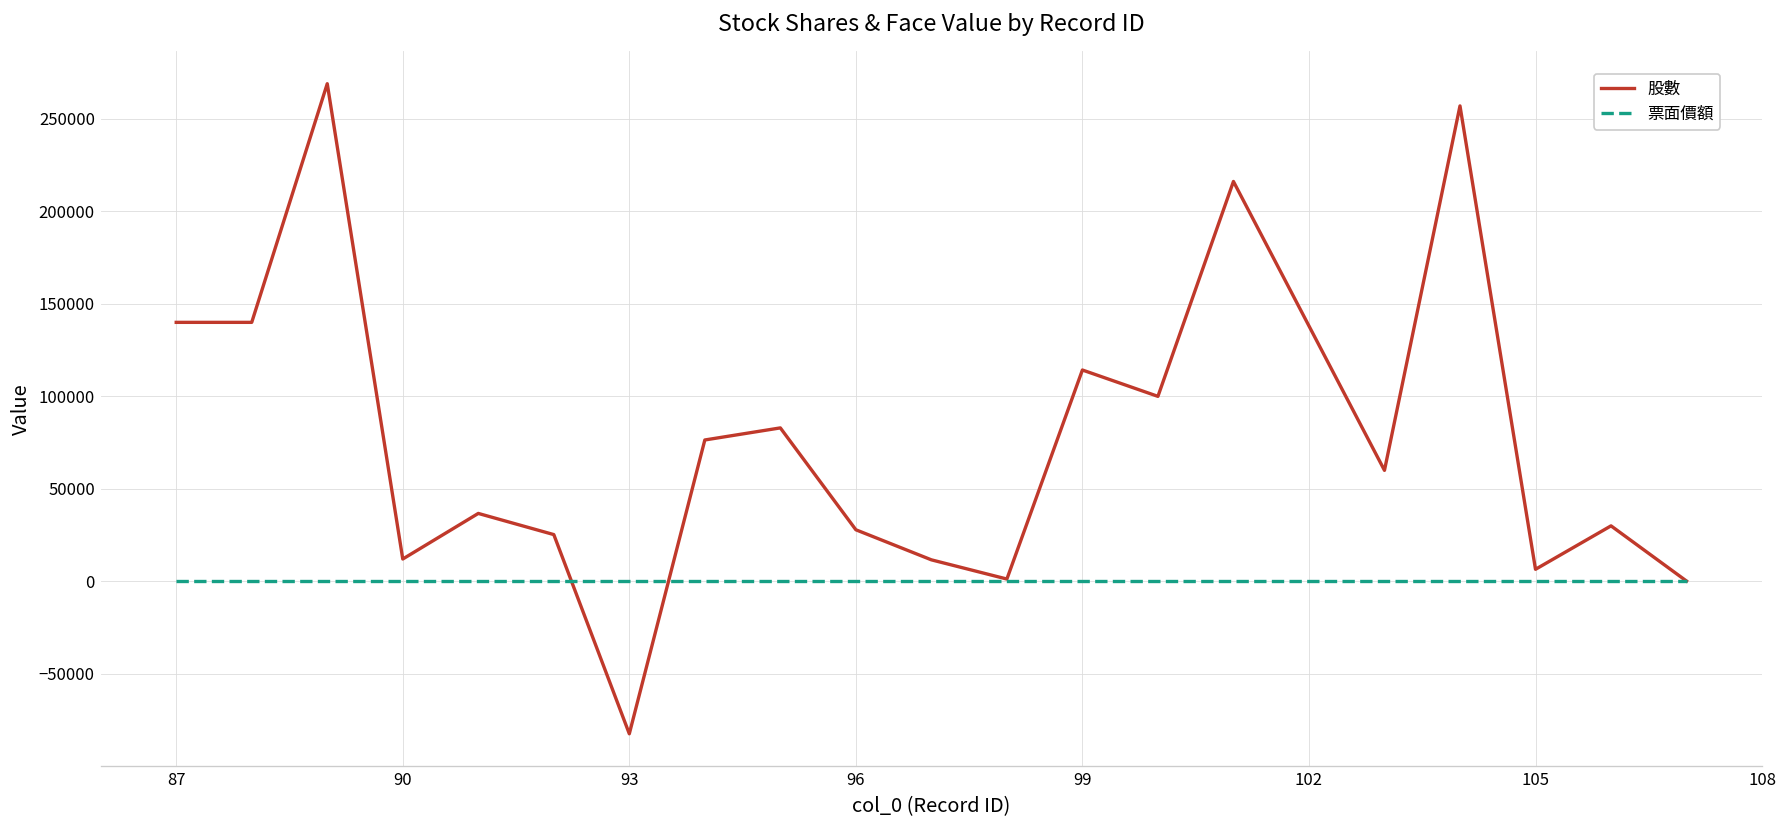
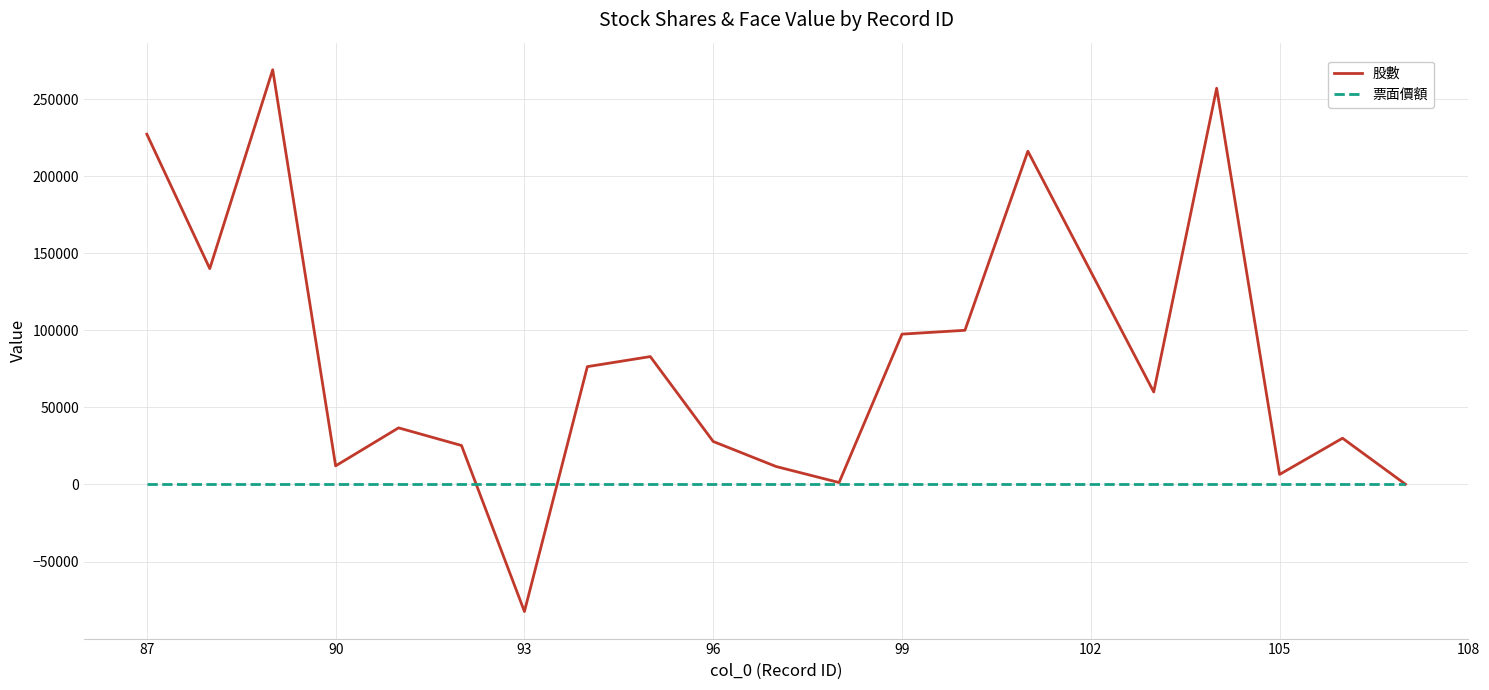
  {
    "股數": {
-     "87": 140000,
+     "87": 227000,
      "90": 12000,
      "93": -82000,
      "96": 28000,
-     "99": 114000,
+     "99": 98000,
      "105": 7000
    },
    "票面價額": {
      "87": 0,
      "90": 0,
      "93": 0,
      "96": 0,
      "99": 0,
      "105": 0
    }
  }
